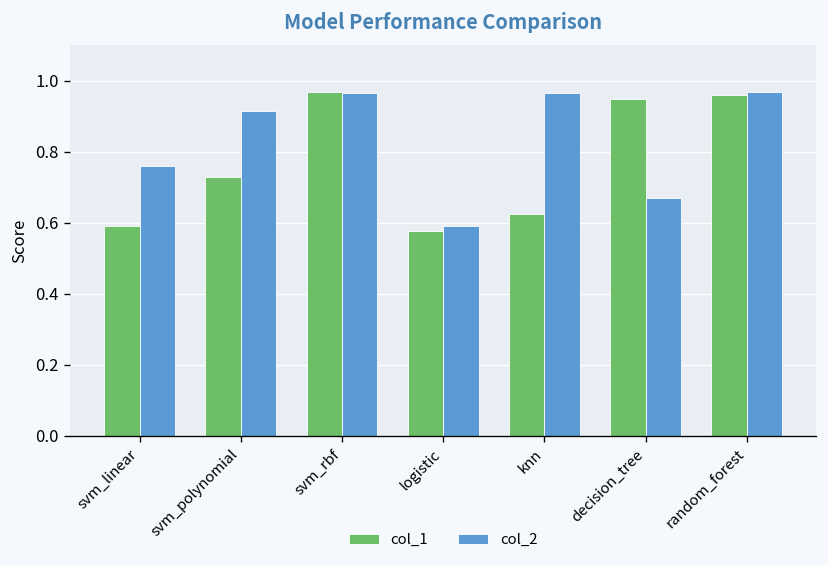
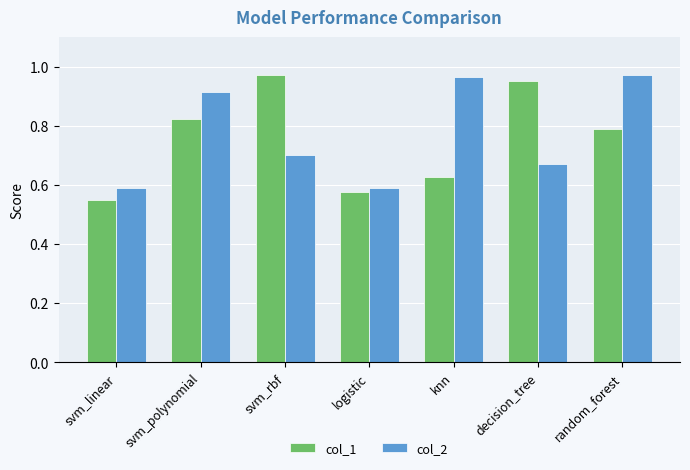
  {
    "col_1": {
-     "svm_linear": 0.59,
-     "svm_polynomial": 0.73,
+     "svm_linear": 0.55,
+     "svm_polynomial": 0.82,
      "svm_rbf": 0.97,
      "logistic": 0.58,
      "knn": 0.63,
      "decision_tree": 0.95,
-     "random_forest": 0.96
+     "random_forest": 0.79
    },
    "col_2": {
-     "svm_linear": 0.76,
+     "svm_linear": 0.59,
      "svm_polynomial": 0.92,
-     "svm_rbf": 0.97,
+     "svm_rbf": 0.70,
      "logistic": 0.59,
      "knn": 0.97,
      "decision_tree": 0.67,
      "random_forest": 0.97
    }
  }
